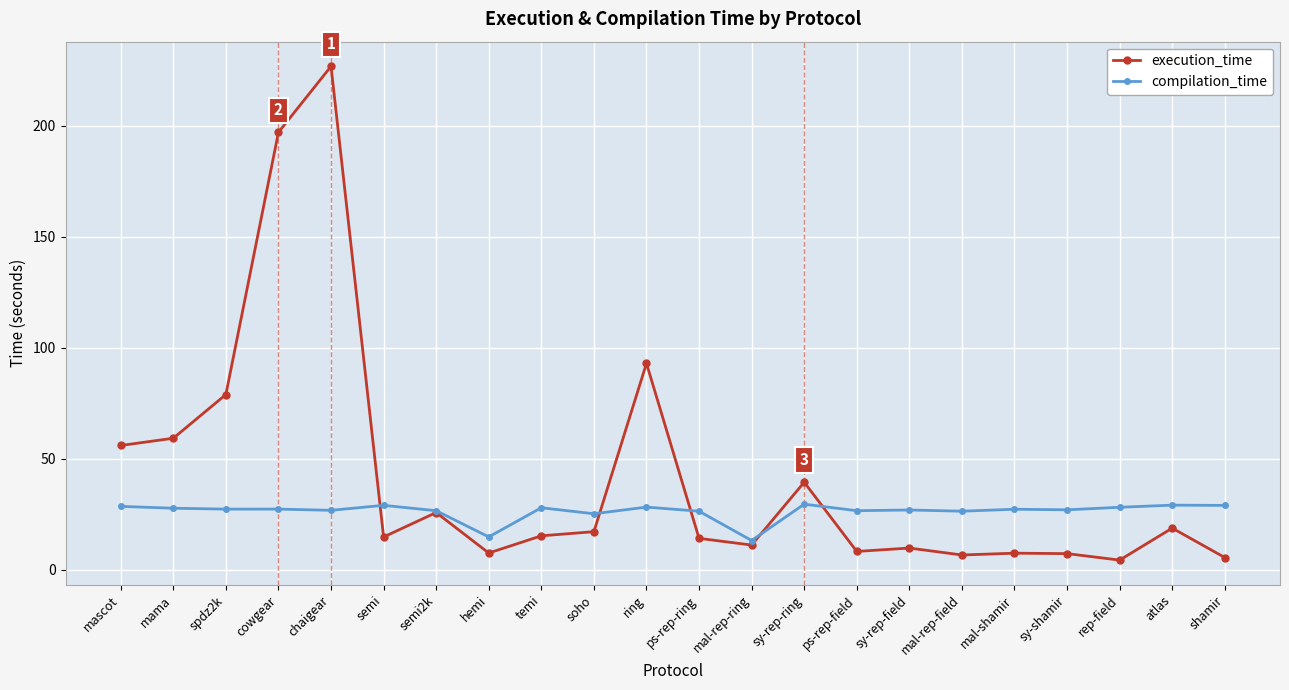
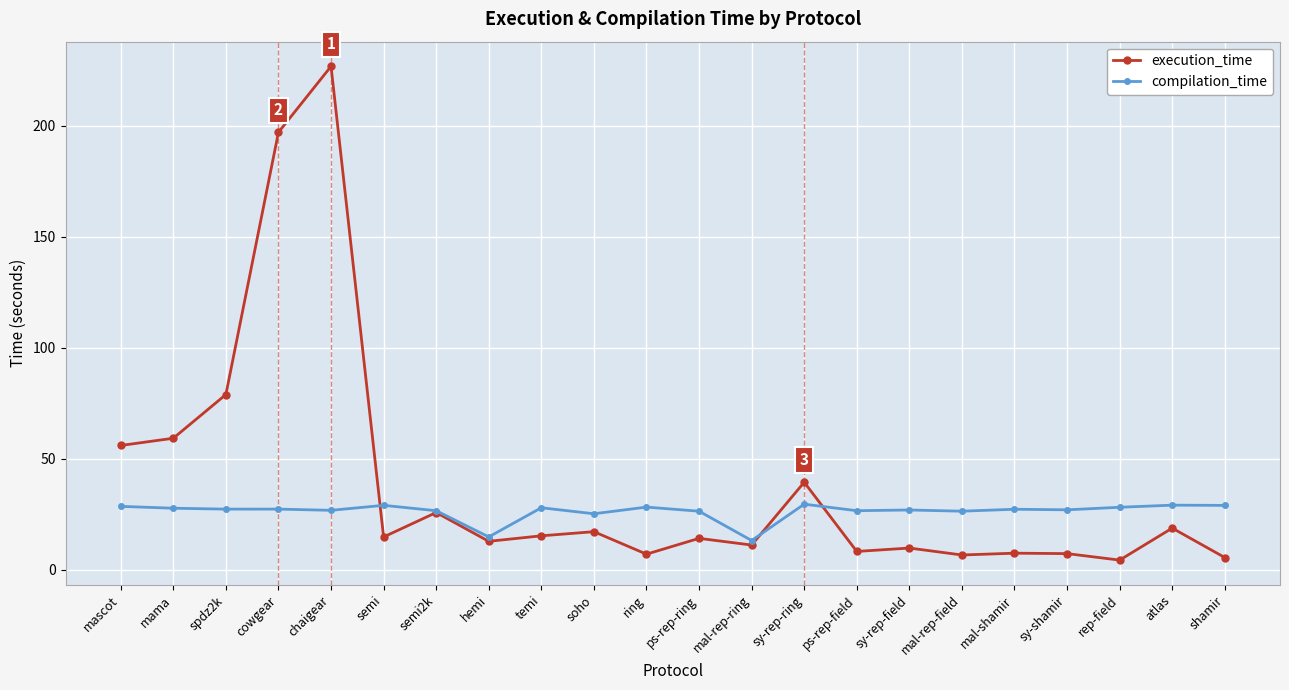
  {
    "execution_time": {
      "mascot": 56,
      "mama": 59,
      "spdz2k": 79,
      "semi": 15,
-     "hemi": 8,
+     "hemi": 13,
      "temi": 15,
      "soho": 17,
-     "ring": 93,
+     "ring": 7,
      "ps-rep-ring": 14,
      "mal-rep-ring": 11,
      "ps-rep-field": 8,
      "sy-rep-field": 10,
      "mal-rep-field": 7,
      "mal-shamir": 8,
      "sy-shamir": 7,
      "rep-field": 4,
      "atlas": 19,
      "shamir": 6
    },
    "compilation_time": {
      "mascot": 29,
      "mama": 28,
      "spdz2k": 27,
      "cowgear": 27,
      "chaigear": 27,
      "semi": 29,
      "hemi": 15,
      "temi": 28,
      "soho": 25,
      "ring": 28,
      "ps-rep-ring": 26,
      "mal-rep-ring": 13,
      "sy-rep-ring": 30,
      "ps-rep-field": 27,
      "sy-rep-field": 27,
      "mal-rep-field": 26,
      "mal-shamir": 27,
      "sy-shamir": 27,
      "rep-field": 28,
      "atlas": 29,
      "shamir": 29
    }
  }
